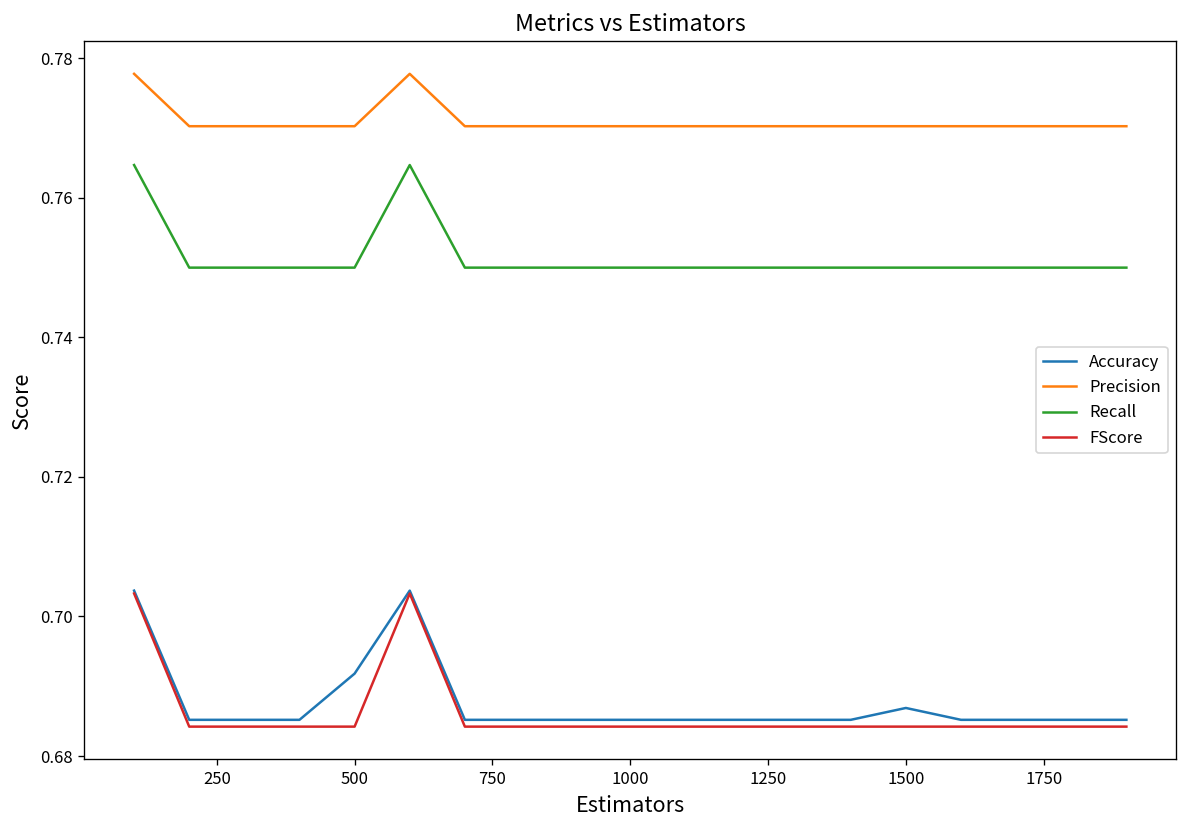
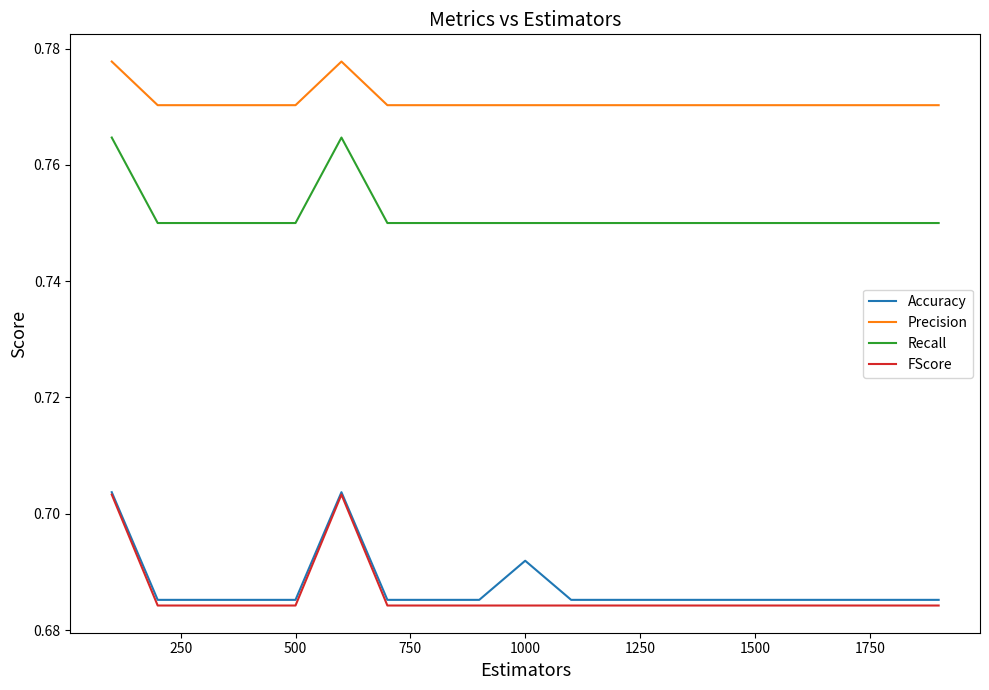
  {
    "Accuracy": {
-     "500": 0.692,
-     "1000": 0.685,
-     "1500": 0.687
+     "500": 0.685,
+     "1000": 0.692,
+     "1500": 0.685
    },
    "Precision": {
      "500": 0.770,
      "1000": 0.770,
      "1500": 0.770
    },
    "Recall": {
      "500": 0.750,
      "1000": 0.750,
      "1500": 0.750
    },
    "FScore": {
      "500": 0.684,
      "1000": 0.684,
      "1500": 0.684
    }
  }
